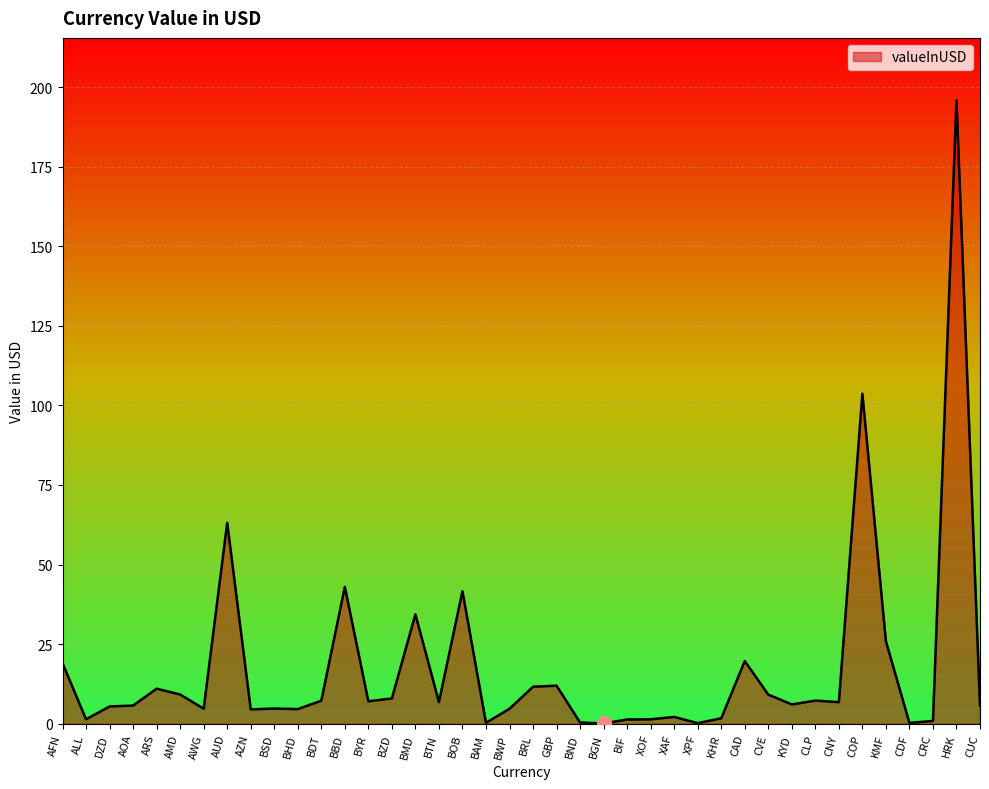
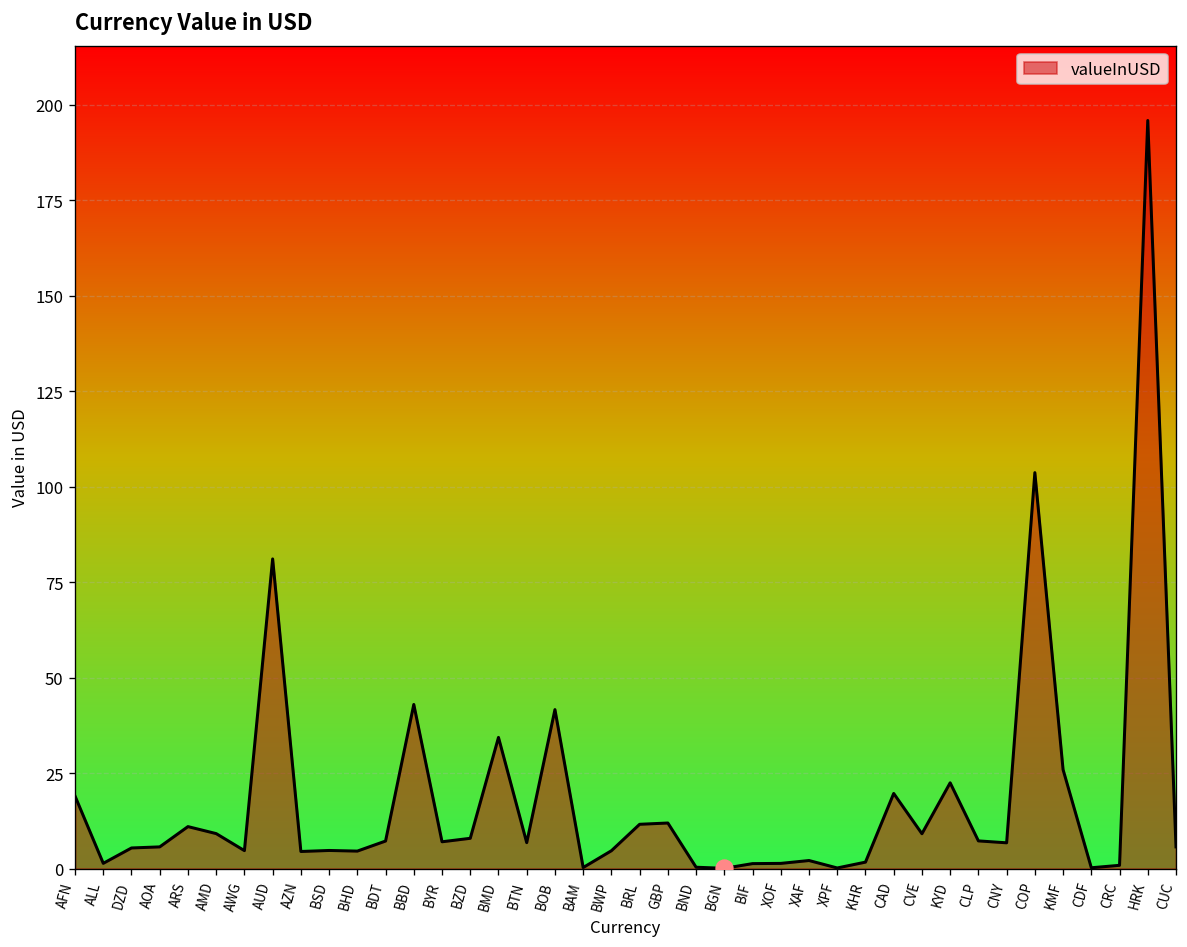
  {
    "valueInUSD": {
      "AFN": 19,
      "ALL": 1,
      "DZD": 5,
      "AOA": 6,
      "ARS": 11,
      "AMD": 9,
      "AWG": 5,
-     "AUD": 63,
+     "AUD": 81,
      "AZN": 4,
      "BSD": 5,
      "BHD": 5,
      "BDT": 7,
      "BBD": 43,
      "BYR": 7,
      "BZD": 8,
      "BMD": 34,
      "BTN": 7,
      "BOB": 42,
      "BAM": 0,
      "BWP": 5,
      "BRL": 12,
      "GBP": 12,
      "BND": 0,
      "BIF": 1,
      "XOF": 1,
      "XAF": 2,
      "XPF": 0,
      "KHR": 2,
      "CAD": 20,
      "CVE": 9,
-     "KYD": 6,
+     "KYD": 22,
      "CLP": 7,
      "CNY": 7,
      "COP": 104,
      "KMF": 26,
      "CDF": 0,
      "CRC": 1,
      "HRK": 196,
      "CUC": 6
    }
  }
